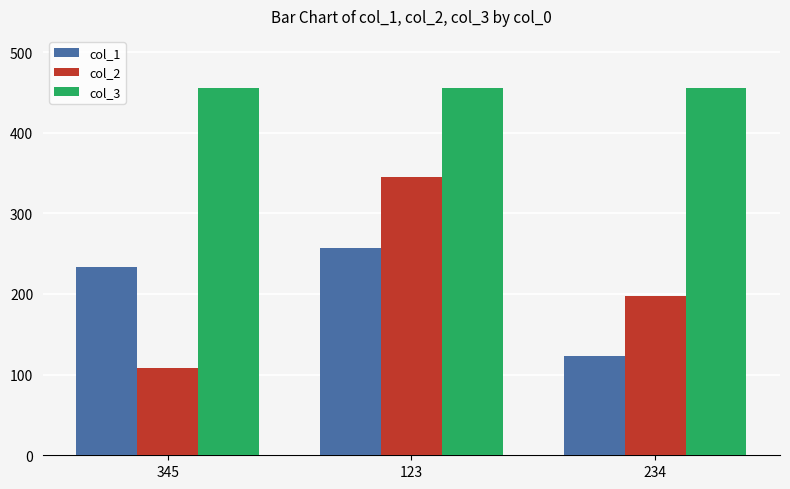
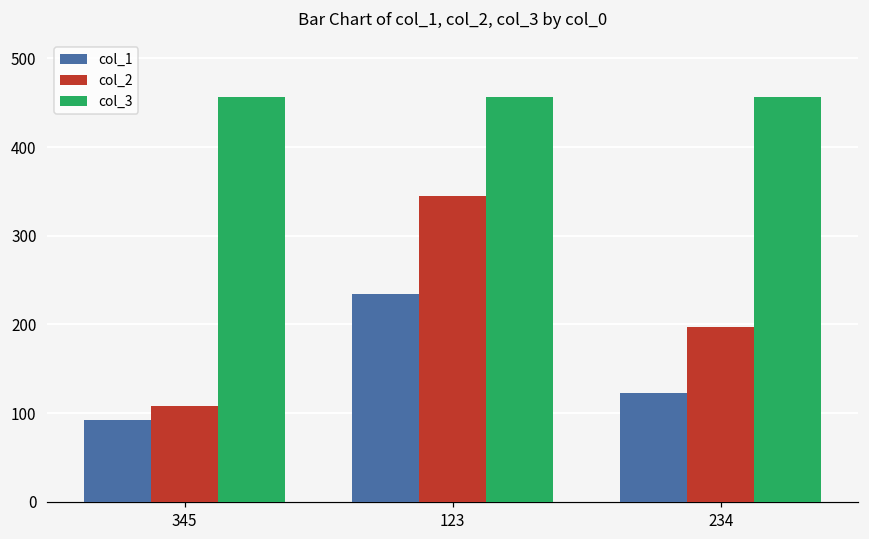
  {
    "col_1": {
-     "345": 230,
-     "123": 260,
+     "345": 90,
+     "123": 230,
      "234": 120
    },
    "col_2": {
      "345": 110,
      "123": 350,
      "234": 200
    },
    "col_3": {
      "345": 460,
      "123": 460,
      "234": 460
    }
  }
